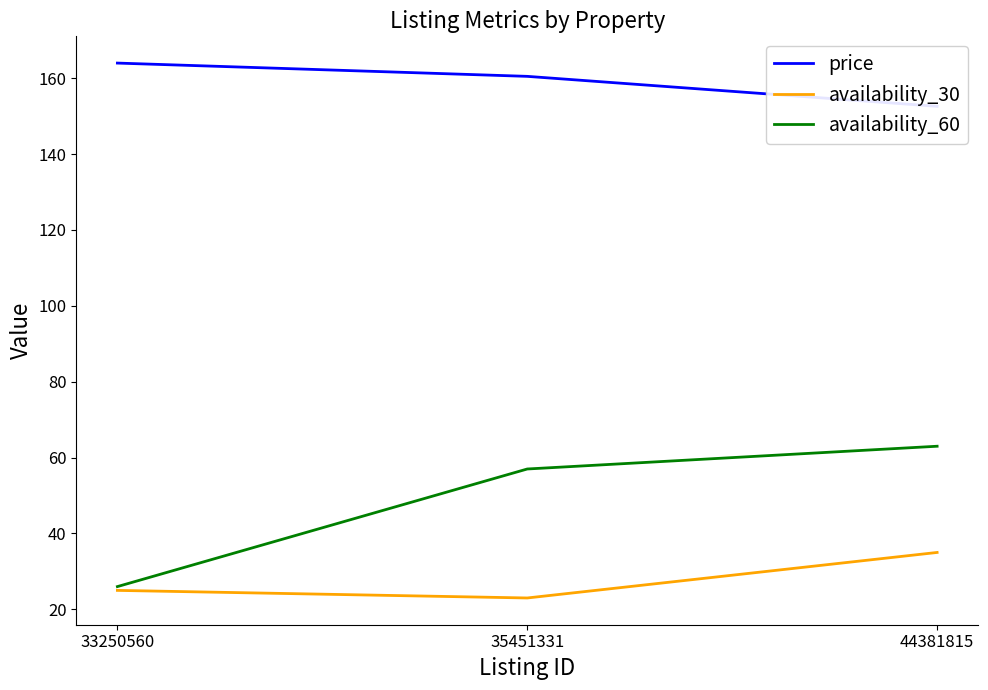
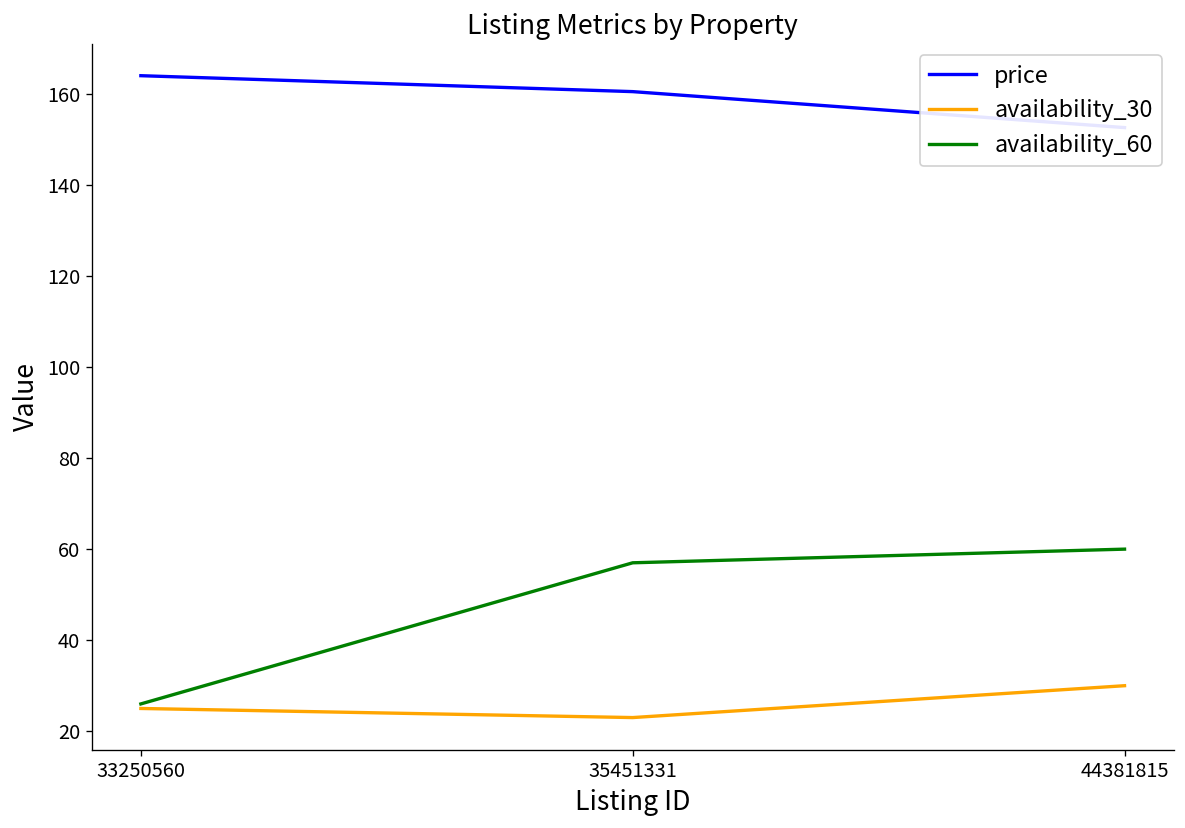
  {
    "price": {
      "33250560": 164,
      "35451331": 161
    },
    "availability_30": {
      "33250560": 25,
      "35451331": 23,
-     "44381815": 35
+     "44381815": 30
    },
    "availability_60": {
      "33250560": 26,
      "35451331": 57,
-     "44381815": 63
+     "44381815": 60
    }
  }
